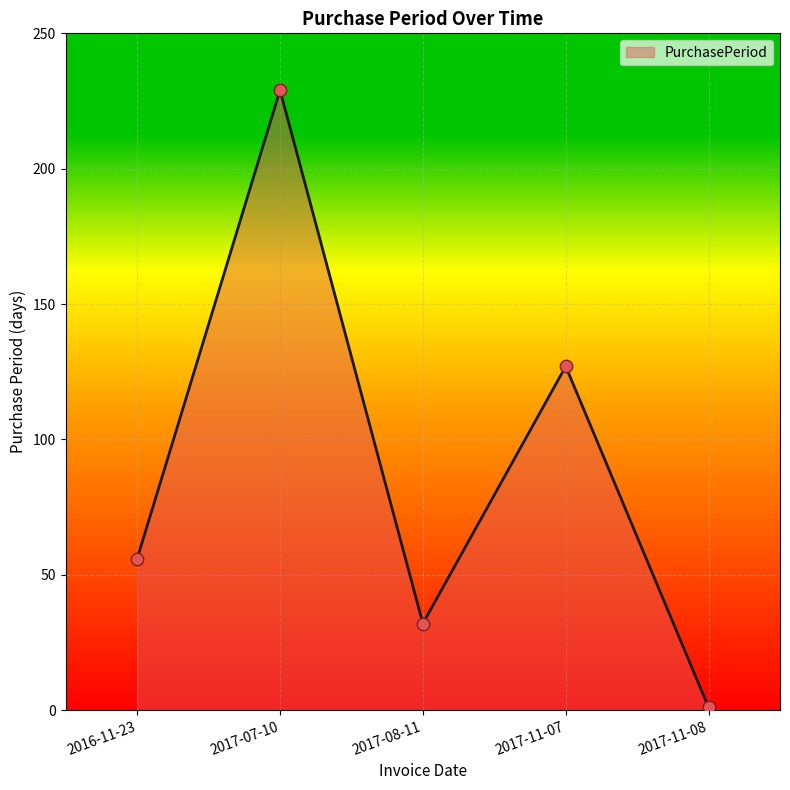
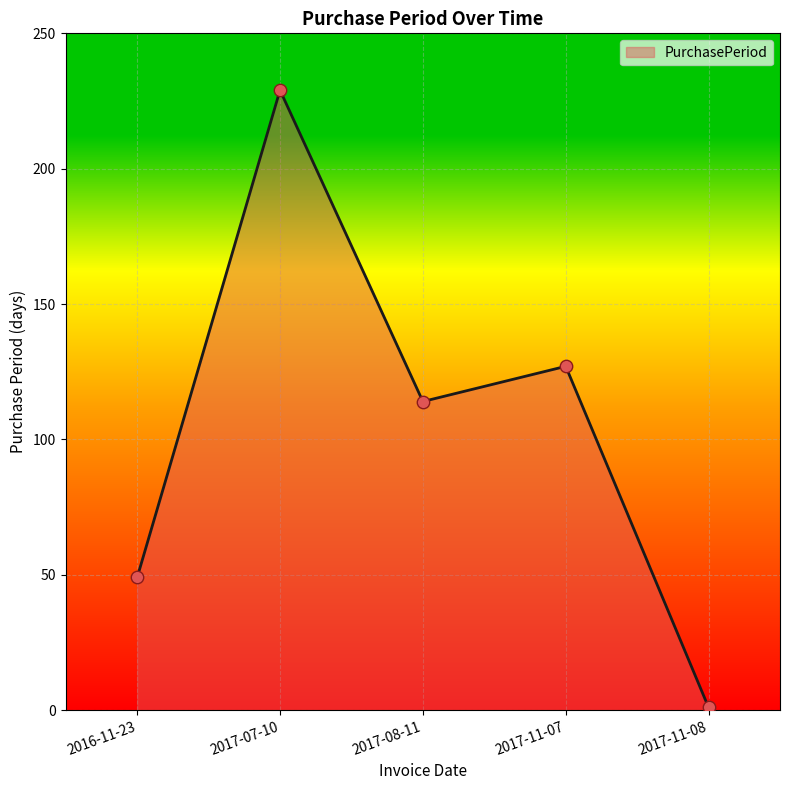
  {
-   "2016-11-23": 56,
+   "2016-11-23": 49,
    "2017-07-10": 229,
-   "2017-08-11": 32,
+   "2017-08-11": 114,
    "2017-11-07": 127,
    "2017-11-08": 1
  }
